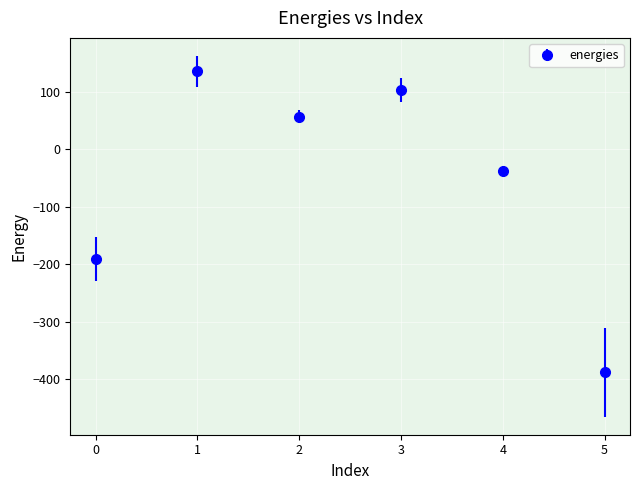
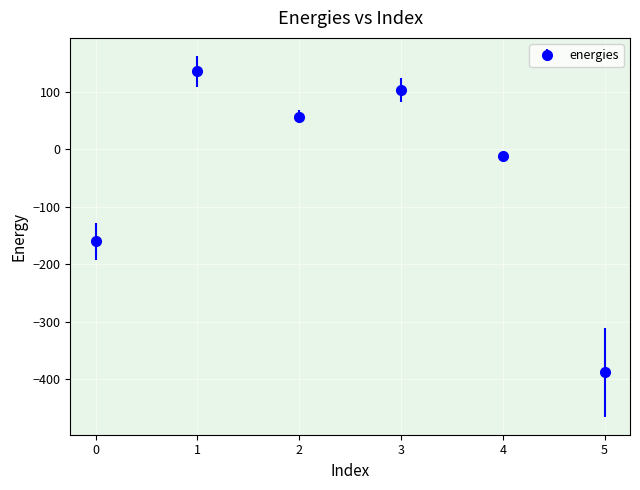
  {
-   "0": -190,
+   "0": -160,
    "1": 140,
    "2": 60,
    "3": 100,
-   "4": -40,
+   "4": -10,
    "5": -390
  }
